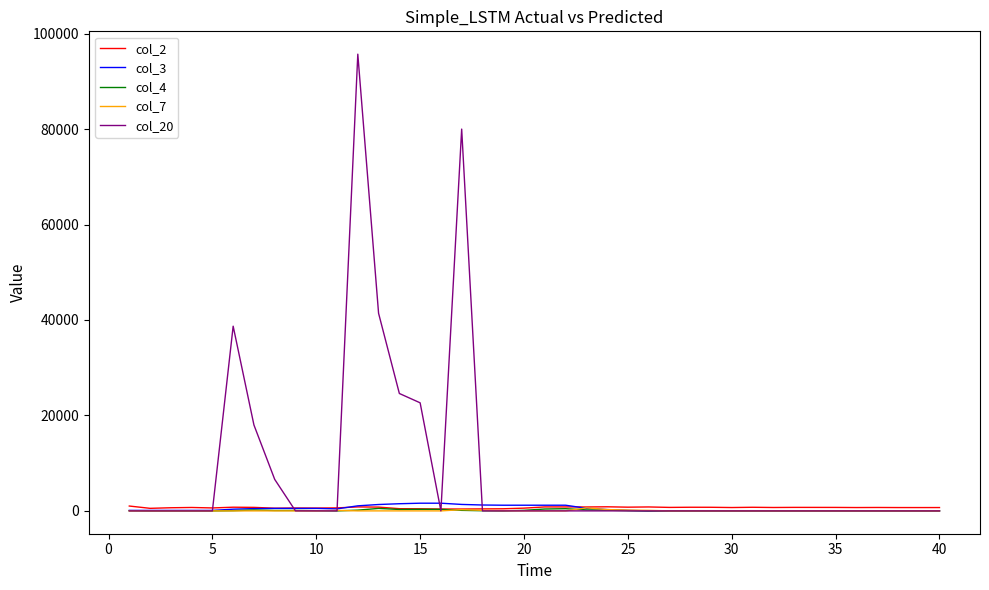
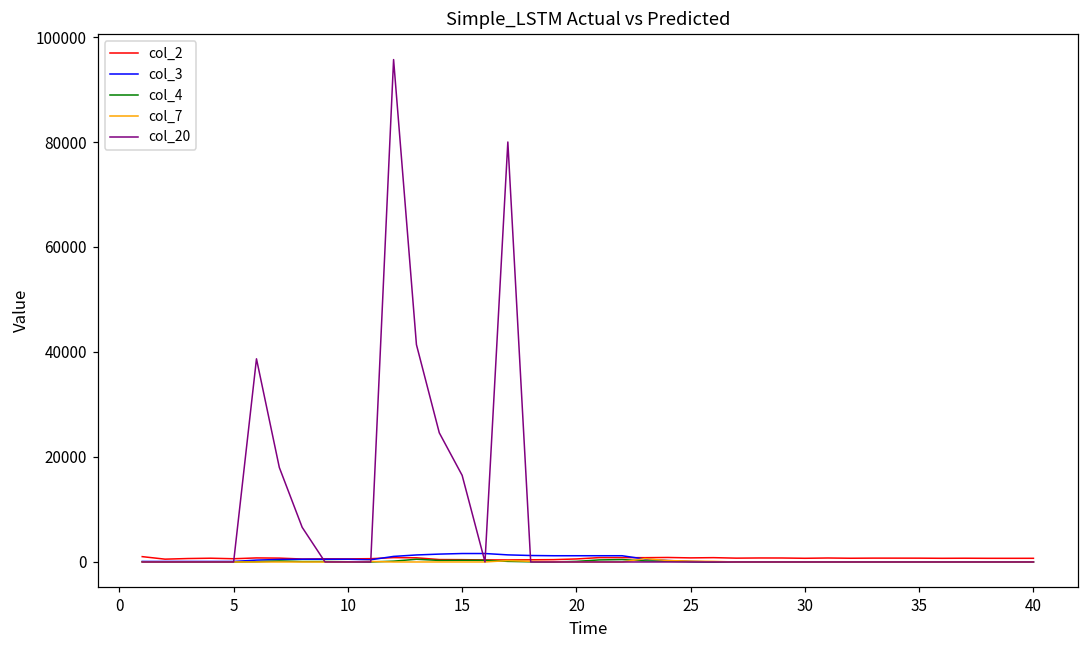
  {
    "col_2": {
      "25": 1000,
      "30": 1000,
      "35": 1000,
      "40": 1000
    },
    "col_3": {
      "15": 2000,
      "20": 1000
    },
    "col_20": {
-     "15": 23000
+     "15": 17000
    }
  }
